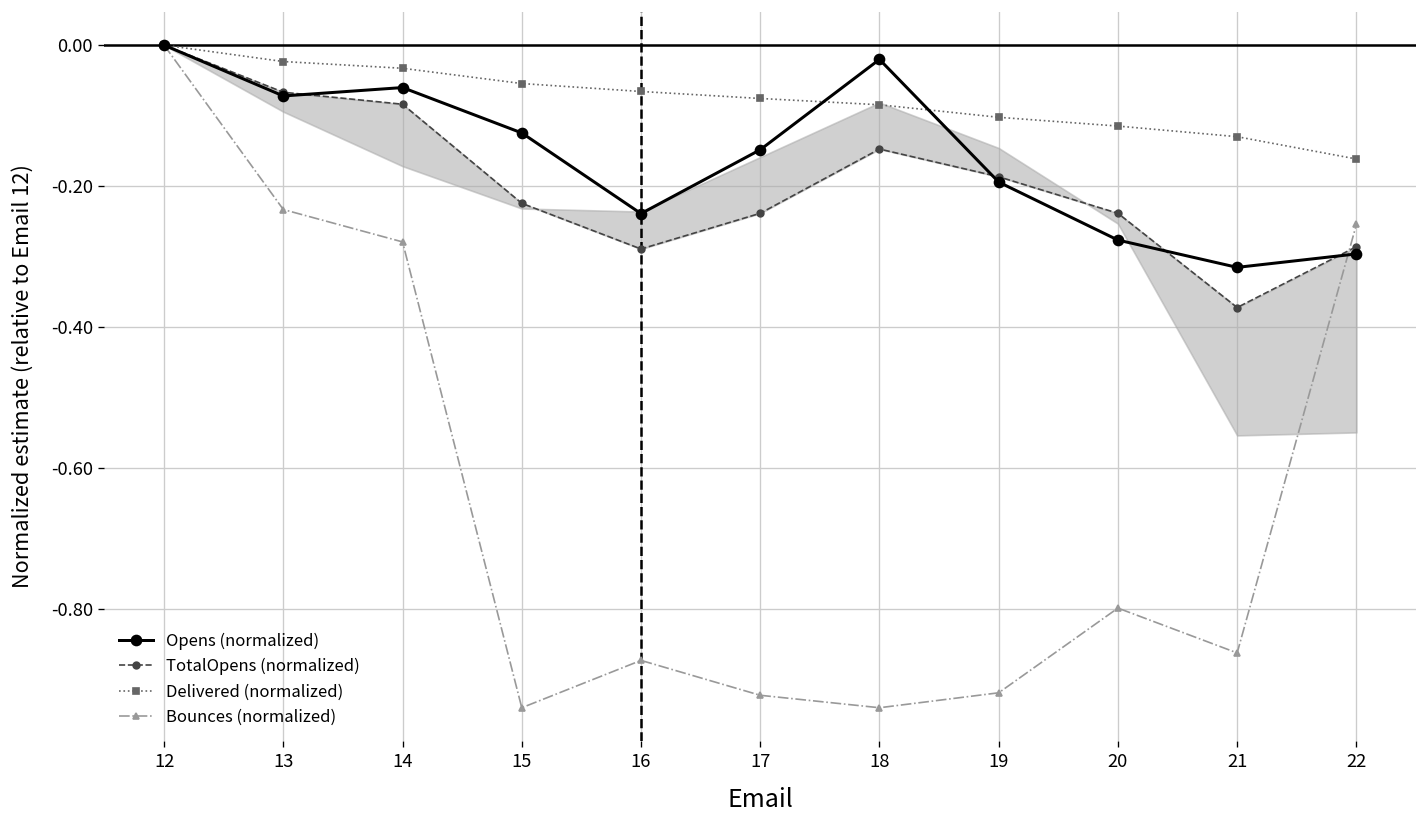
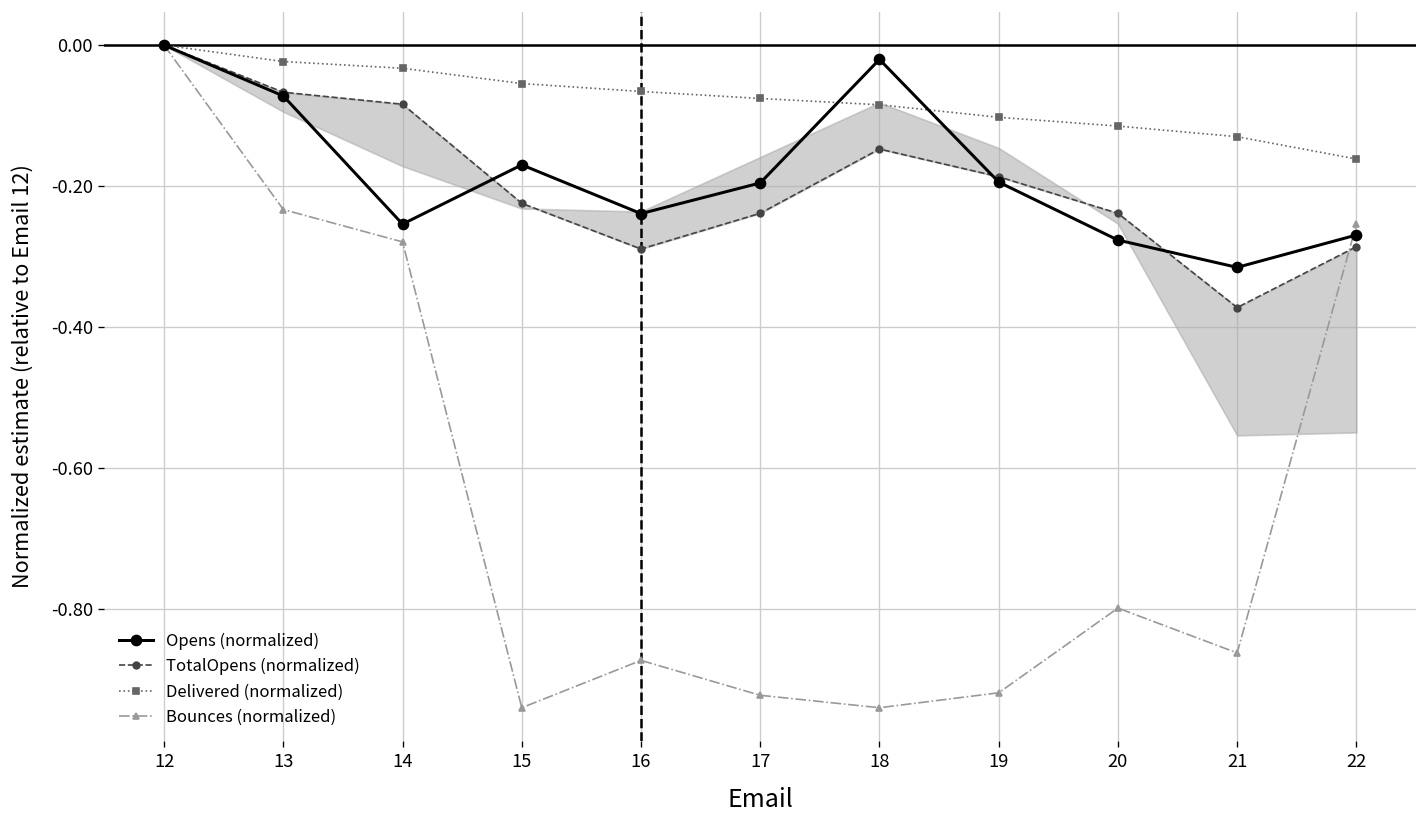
  {
    "Opens (normalized)": {
      "13": -0.07,
-     "14": -0.06,
-     "15": -0.12,
-     "17": -0.15,
+     "14": -0.25,
+     "15": -0.17,
+     "17": -0.20,
      "18": -0.02,
      "19": -0.19,
      "20": -0.28,
      "21": -0.32,
-     "22": -0.30
+     "22": -0.27
    }
  }
